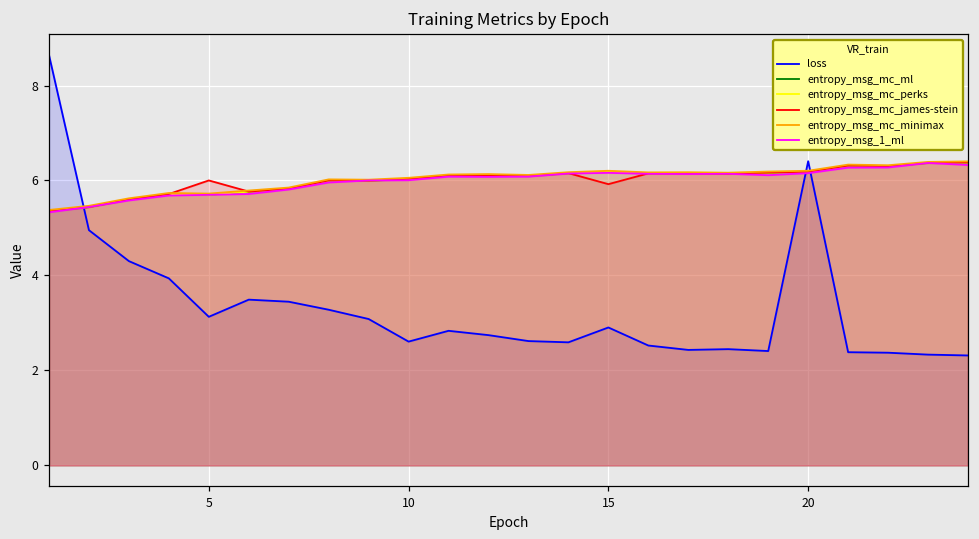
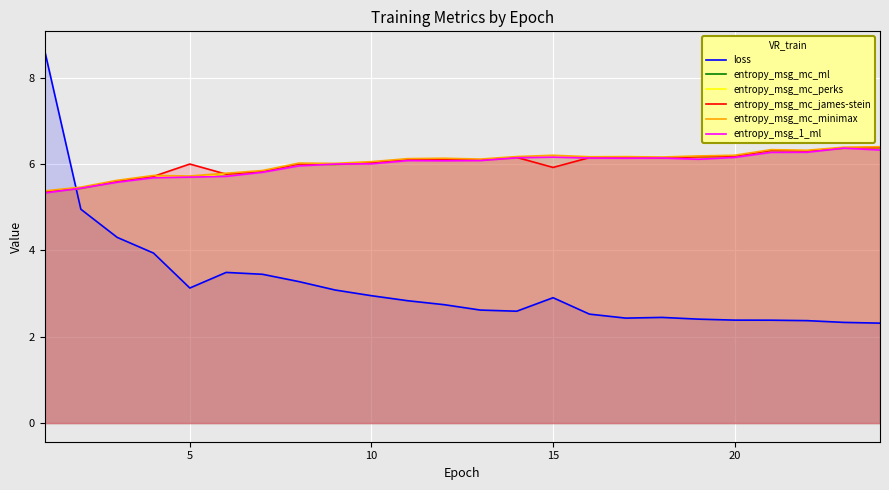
  {
    "loss": {
      "5": 3.1,
-     "10": 2.6,
+     "10": 3.0,
      "15": 2.9,
-     "20": 6.4
+     "20": 2.4
    },
    "entropy_msg_mc_james-stein": {
      "5": 6.0,
      "15": 5.9
    }
  }
